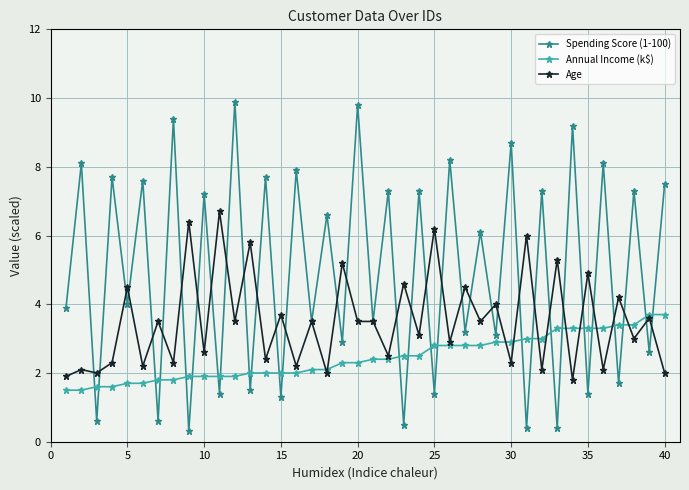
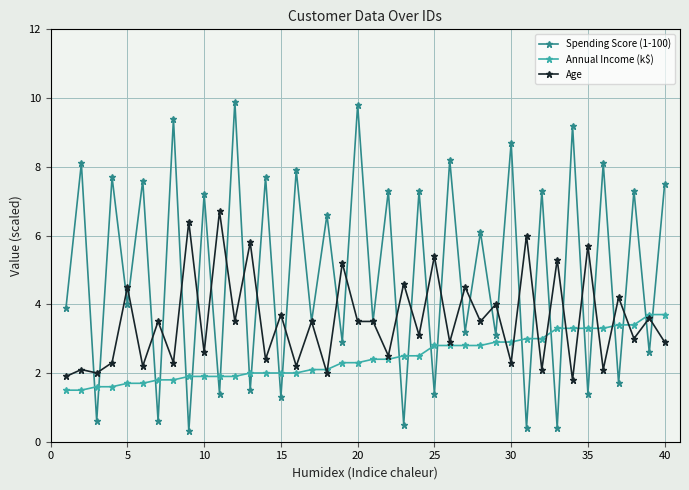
  {
    "Age": {
      "5": 4.5,
      "10": 2.6,
      "15": 3.7,
      "20": 3.5,
-     "25": 6.2,
+     "25": 5.4,
      "30": 2.3,
-     "35": 4.9,
-     "40": 2.0
+     "35": 5.7,
+     "40": 2.9
    }
  }
